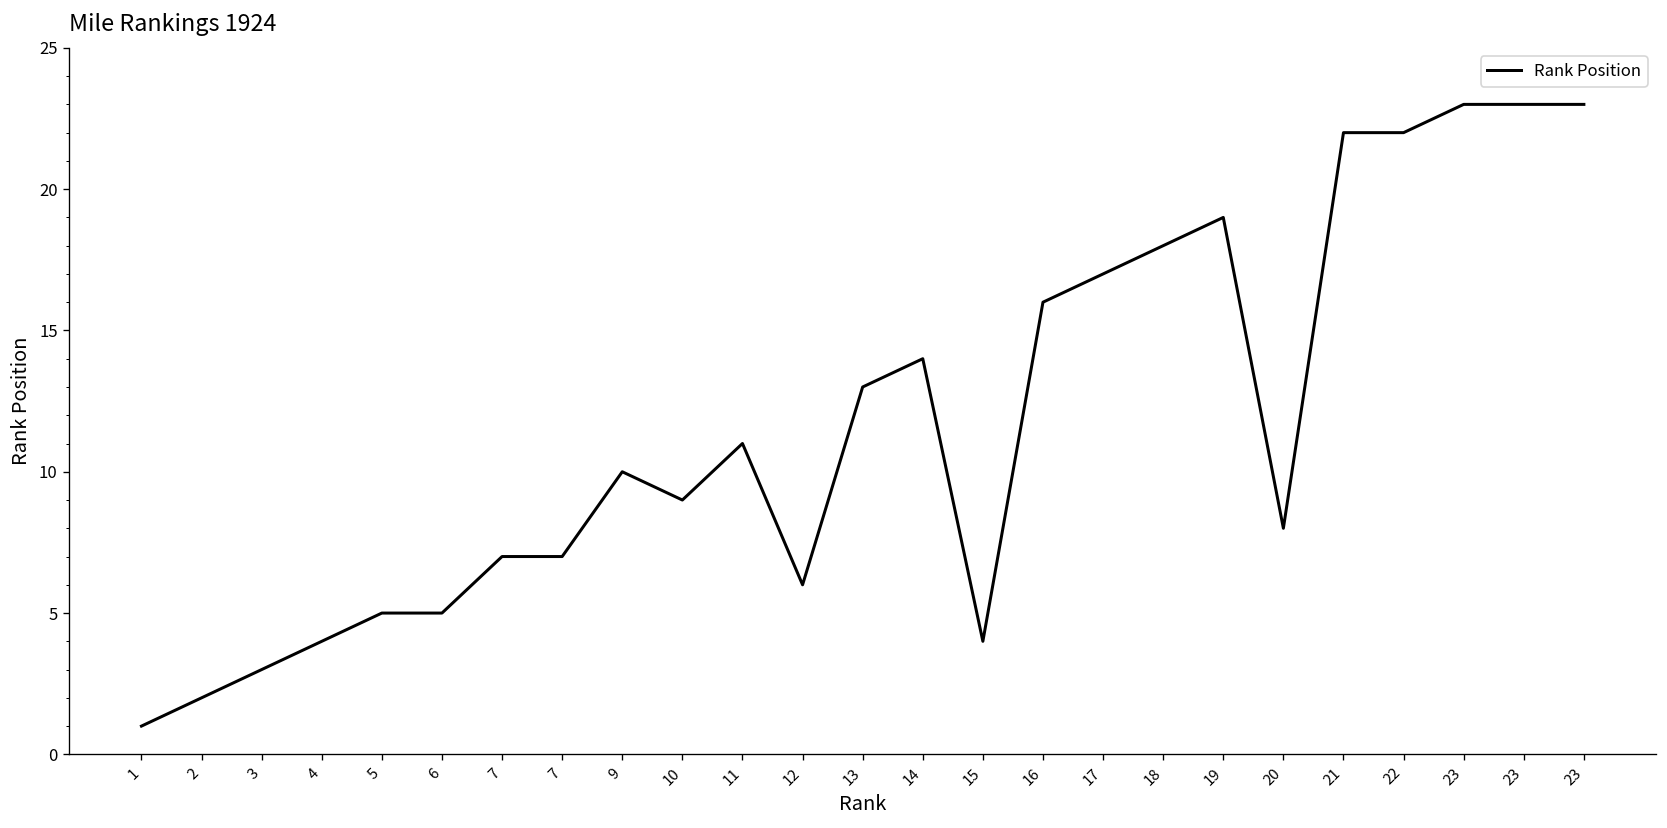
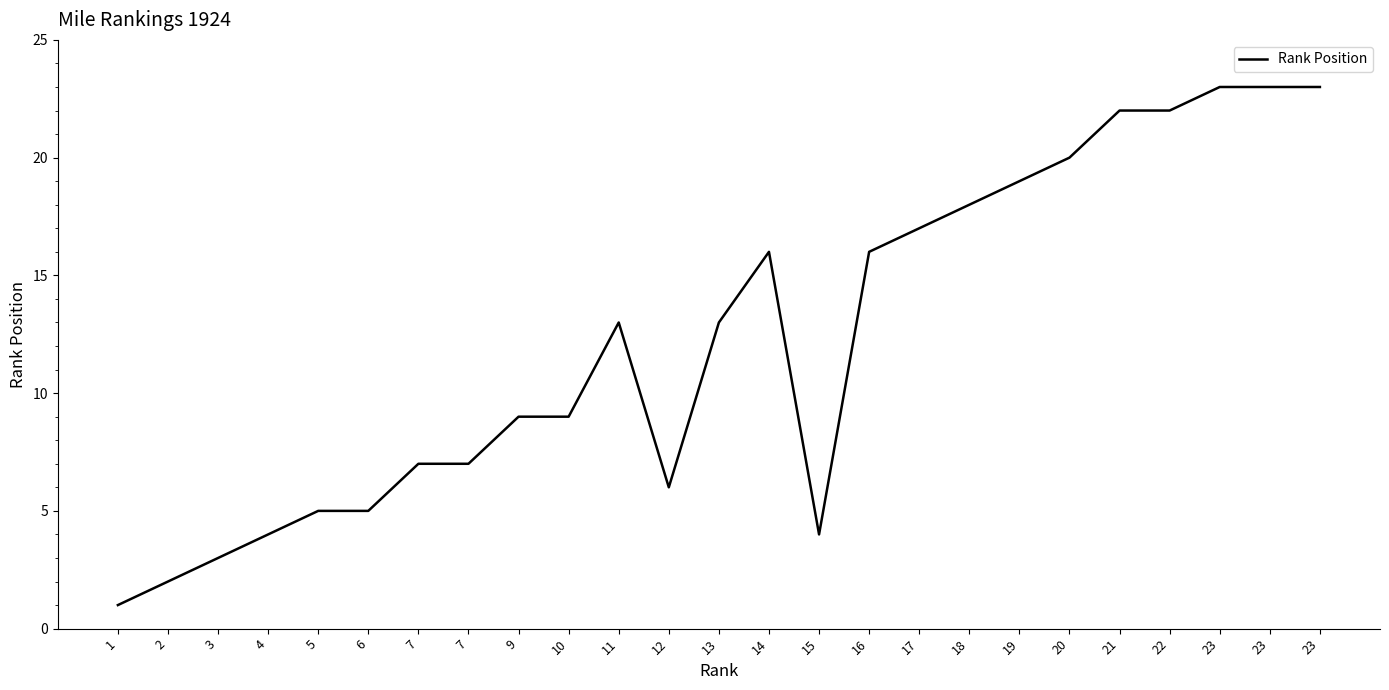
  {
    "1": 1,
    "2": 2,
    "3": 3,
    "4": 4,
    "5": 5,
    "6": 5,
-   "9": 10,
+   "9": 9,
    "10": 9,
-   "11": 11,
+   "11": 13,
    "12": 6,
    "13": 13,
-   "14": 14,
+   "14": 16,
    "15": 4,
    "16": 16,
    "17": 17,
    "18": 18,
    "19": 19,
-   "20": 8,
+   "20": 20,
    "21": 22,
    "22": 22
  }
